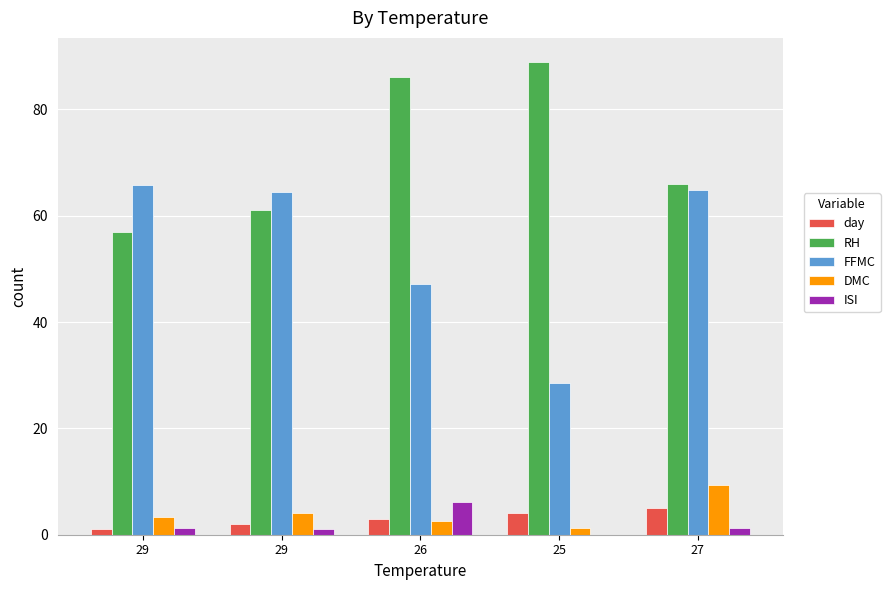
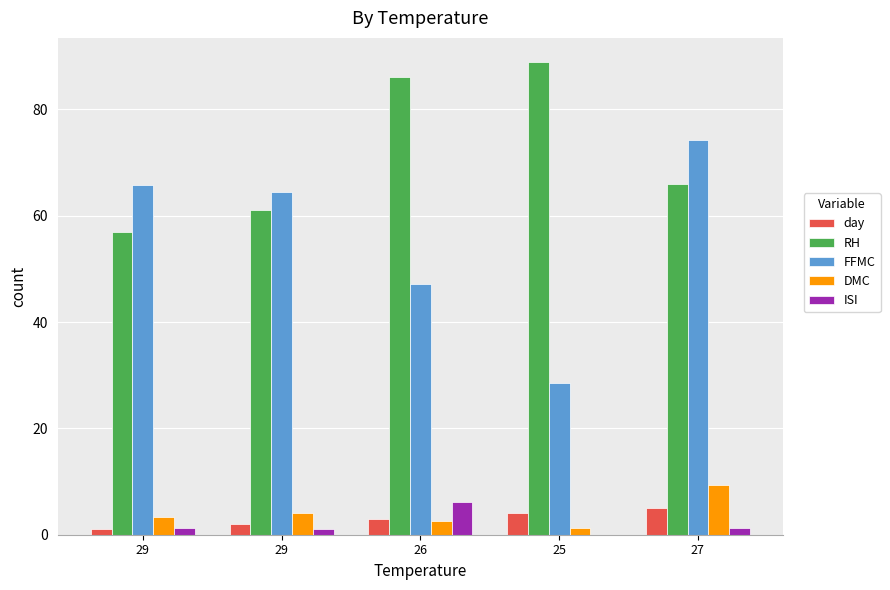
  {
    "day": {
      "26": 3,
      "25": 4,
      "27": 5
    },
    "RH": {
      "26": 86,
      "25": 89,
      "27": 66
    },
    "FFMC": {
      "26": 47,
      "25": 29,
-     "27": 65
+     "27": 74
    },
    "DMC": {
      "26": 3,
      "25": 1,
      "27": 9
    },
    "ISI": {
      "26": 6,
      "25": 0,
      "27": 1
    }
  }
